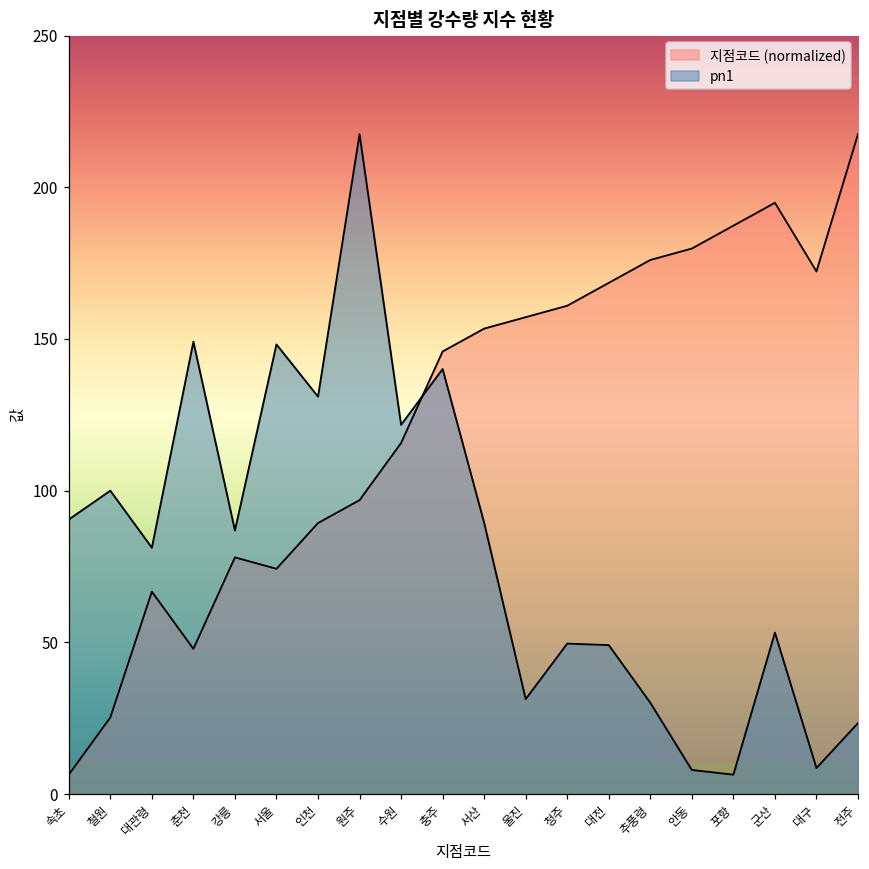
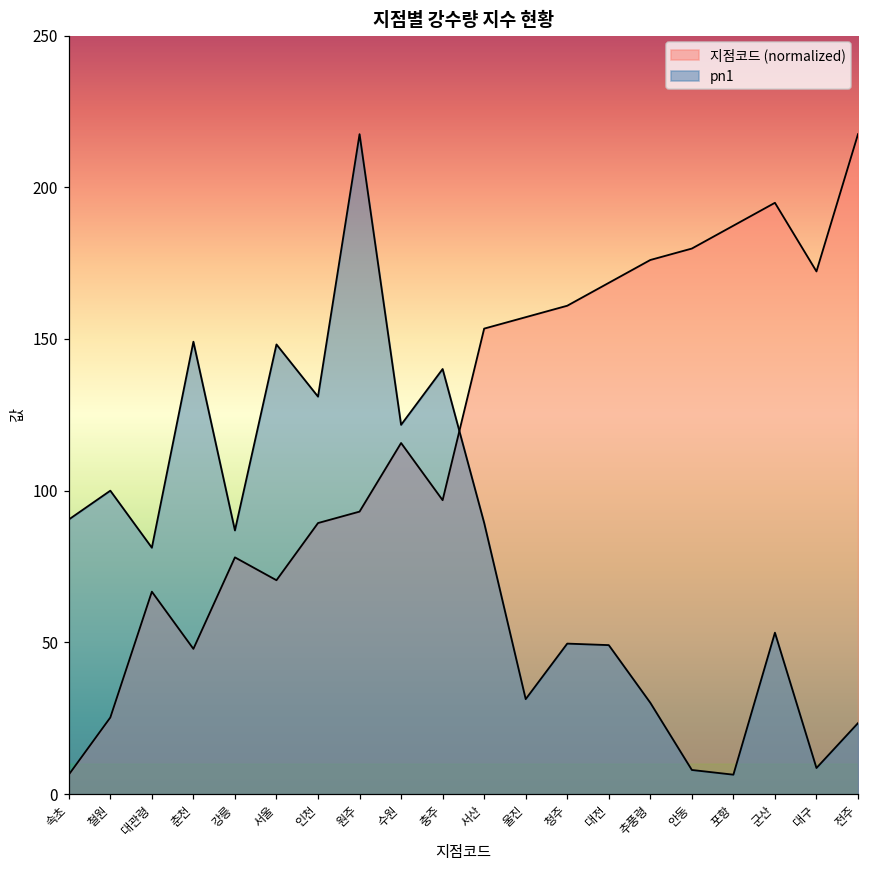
  {
    "지점코드 (normalized)": {
      "속초": 6,
      "철원": 25,
      "대관령": 67,
      "춘천": 48,
      "강릉": 78,
-     "서울": 74,
+     "서울": 70,
      "인천": 89,
-     "원주": 97,
+     "원주": 93,
      "수원": 116,
-     "충주": 146,
+     "충주": 97,
      "서산": 153,
      "울진": 157,
      "청주": 161,
      "대전": 168,
      "추풍령": 176,
      "안동": 180,
      "포항": 187,
      "군산": 195,
      "대구": 172,
      "전주": 218
    },
    "pn1": {
      "속초": 91,
      "철원": 100,
      "대관령": 81,
      "춘천": 149,
      "강릉": 87,
      "서울": 148,
      "인천": 131,
      "원주": 218,
      "수원": 122,
      "충주": 140,
      "서산": 89,
      "울진": 31,
      "청주": 50,
      "대전": 49,
      "추풍령": 30,
      "안동": 8,
      "포항": 6,
      "군산": 53,
      "대구": 9,
      "전주": 23
    }
  }
